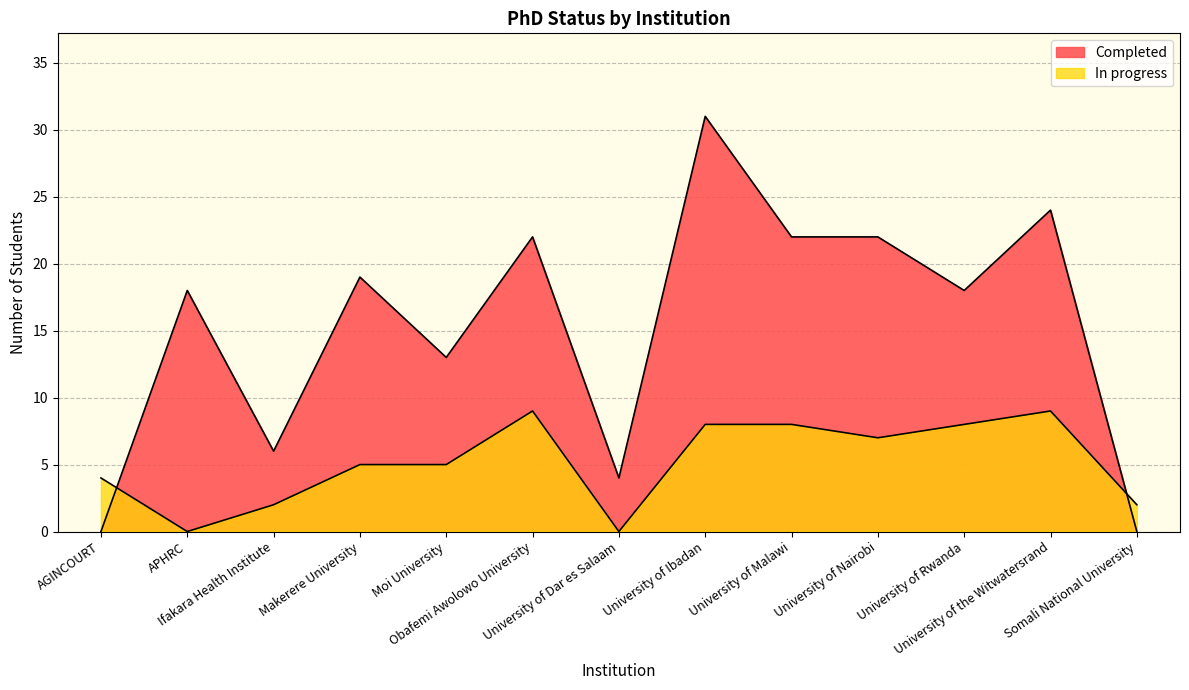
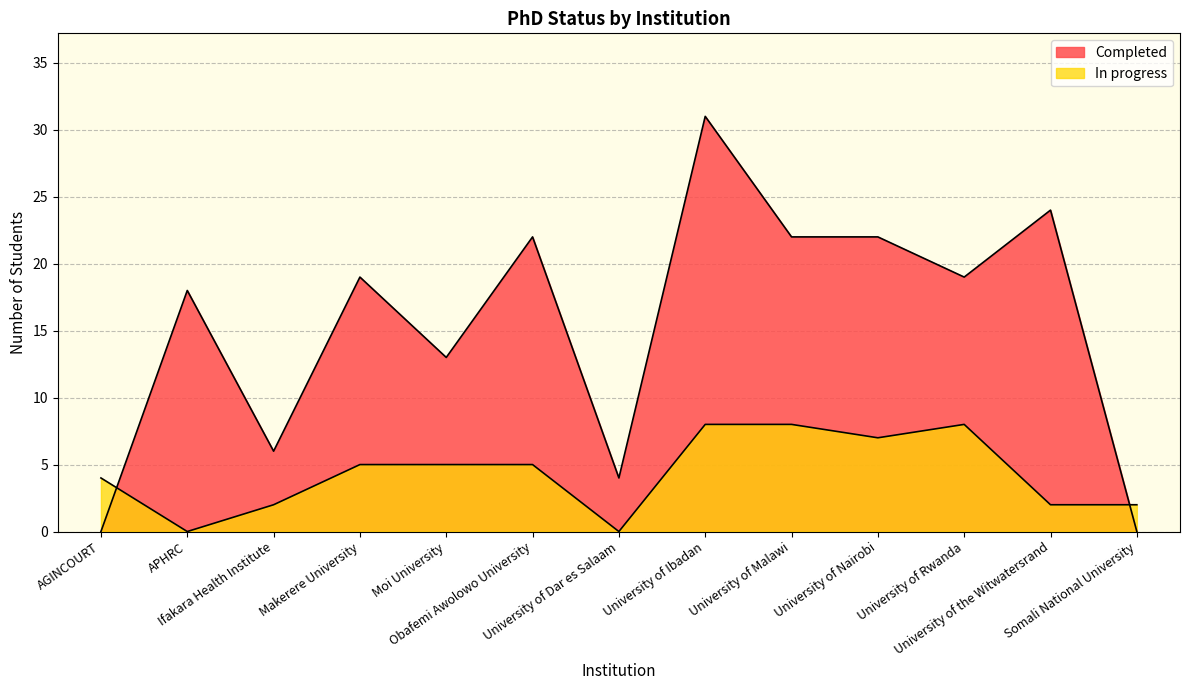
  {
    "Completed": {
      "AGINCOURT": 0,
      "APHRC": 18,
      "Ifakara Health Institute": 6,
      "Makerere University": 19,
      "Moi University": 13,
      "Obafemi Awolowo University": 22,
      "University of Dar es Salaam": 4,
      "University of Ibadan": 31,
      "University of Malawi": 22,
      "University of Nairobi": 22,
-     "University of Rwanda": 18,
+     "University of Rwanda": 19,
      "University of the Witwatersrand": 24,
      "Somali National University": 0
    },
    "In progress": {
      "AGINCOURT": 4,
      "APHRC": 0,
      "Ifakara Health Institute": 2,
      "Makerere University": 5,
      "Moi University": 5,
-     "Obafemi Awolowo University": 9,
+     "Obafemi Awolowo University": 5,
      "University of Dar es Salaam": 0,
      "University of Ibadan": 8,
      "University of Malawi": 8,
      "University of Nairobi": 7,
      "University of Rwanda": 8,
-     "University of the Witwatersrand": 9,
+     "University of the Witwatersrand": 2,
      "Somali National University": 2
    }
  }
